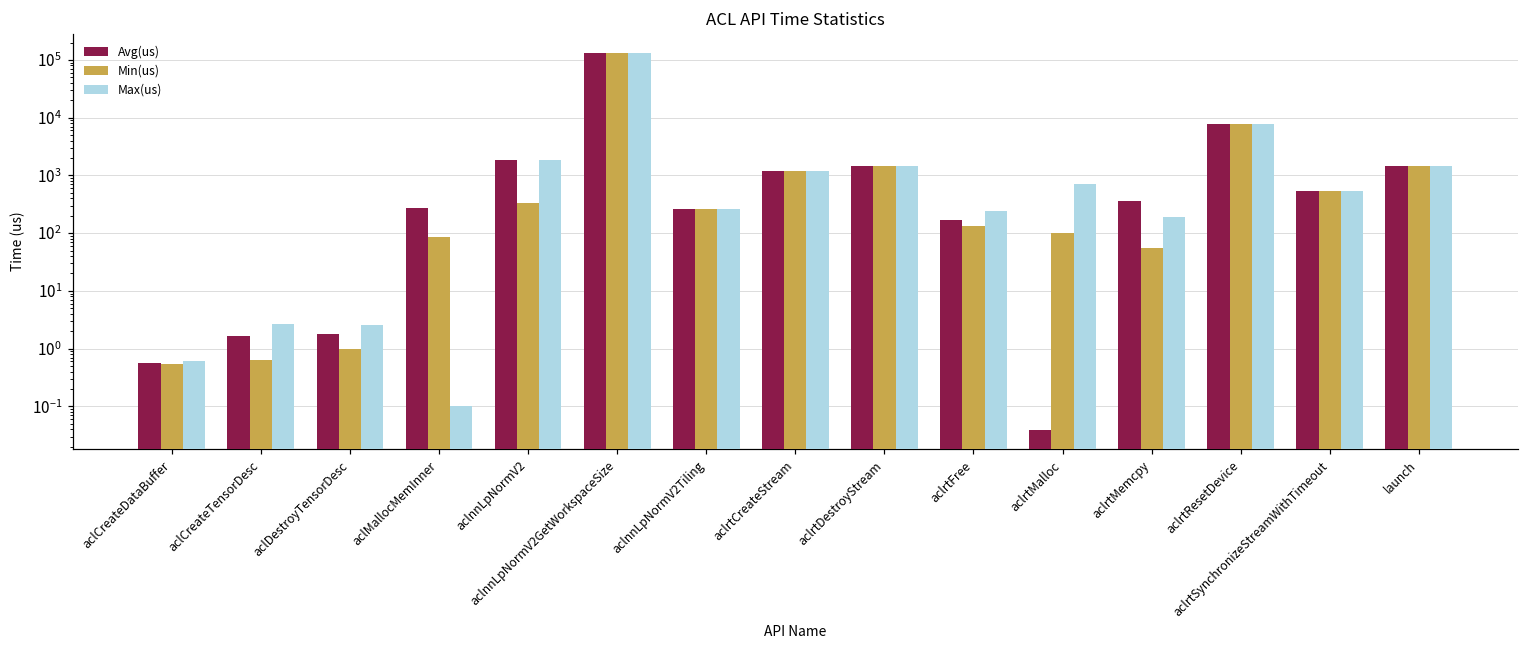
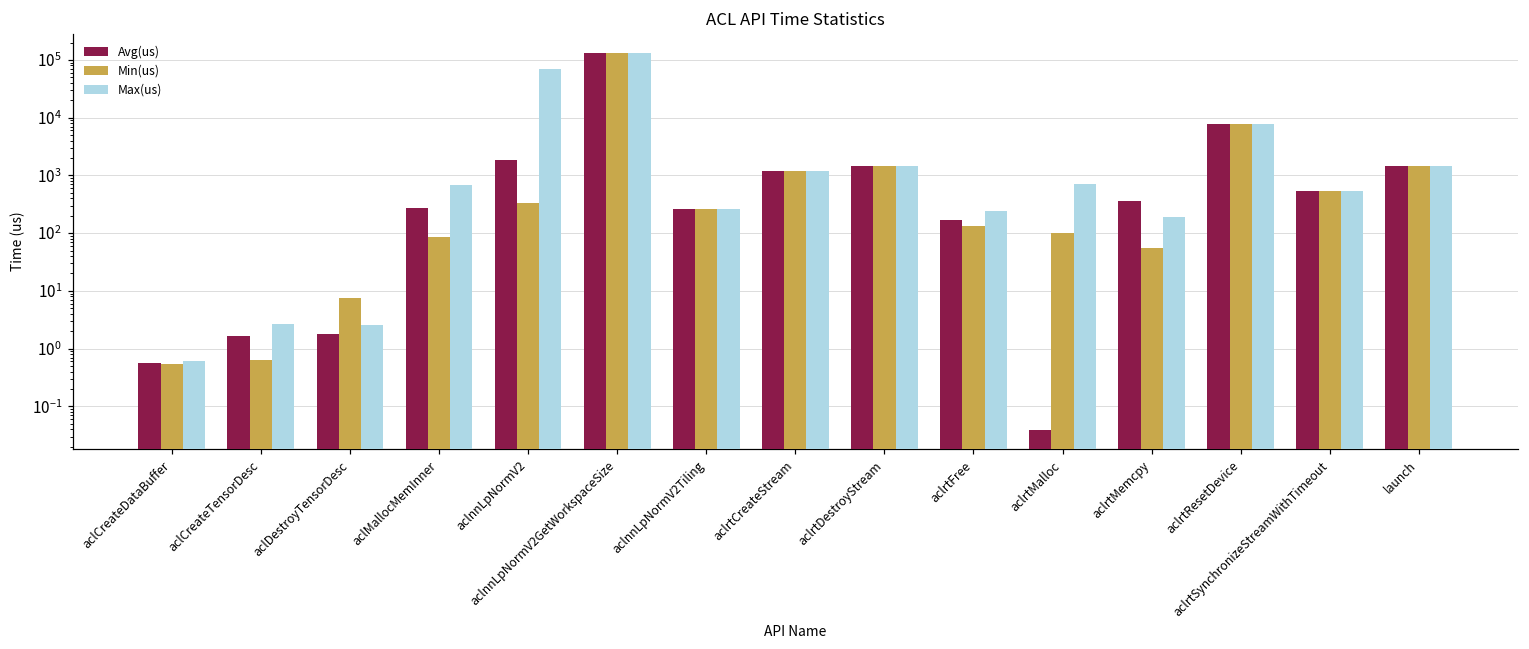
  {
    "Avg(us)": {
      "aclCreateDataBuffer": 0.6,
      "aclCreateTensorDesc": 1.6,
      "aclDestroyTensorDesc": 1.8,
      "aclMallocMemInner": 300,
      "aclnnLpNormV2": 1800,
      "aclnnLpNormV2GetWorkspaceSize": 130000,
      "aclnnLpNormV2Tiling": 300,
      "aclrtCreateStream": 1200,
      "aclrtDestroyStream": 1500,
      "aclrtFree": 170,
      "aclrtMalloc": 0.04,
      "aclrtMemcpy": 400,
      "aclrtResetDevice": 8000,
      "aclrtSynchronizeStreamWithTimeout": 500,
      "launch": 1500
    },
    "Min(us)": {
      "aclCreateDataBuffer": 0.5,
      "aclCreateTensorDesc": 0.6,
-     "aclDestroyTensorDesc": 1.0,
+     "aclDestroyTensorDesc": 7,
      "aclMallocMemInner": 90,
      "aclnnLpNormV2": 300,
      "aclnnLpNormV2GetWorkspaceSize": 130000,
      "aclnnLpNormV2Tiling": 300,
      "aclrtCreateStream": 1200,
      "aclrtDestroyStream": 1500,
      "aclrtFree": 130,
      "aclrtMalloc": 100,
      "aclrtMemcpy": 60,
      "aclrtResetDevice": 8000,
      "aclrtSynchronizeStreamWithTimeout": 500,
      "launch": 1500
    },
    "Max(us)": {
      "aclCreateDataBuffer": 0.6,
      "aclCreateTensorDesc": 3,
      "aclDestroyTensorDesc": 3,
-     "aclMallocMemInner": 0.10,
-     "aclnnLpNormV2": 1800,
+     "aclMallocMemInner": 700,
+     "aclnnLpNormV2": 70000,
      "aclnnLpNormV2GetWorkspaceSize": 130000,
      "aclnnLpNormV2Tiling": 300,
      "aclrtCreateStream": 1200,
      "aclrtDestroyStream": 1500,
      "aclrtFree": 200,
      "aclrtMalloc": 700,
      "aclrtMemcpy": 190,
      "aclrtResetDevice": 8000,
      "aclrtSynchronizeStreamWithTimeout": 500,
      "launch": 1500
    }
  }
